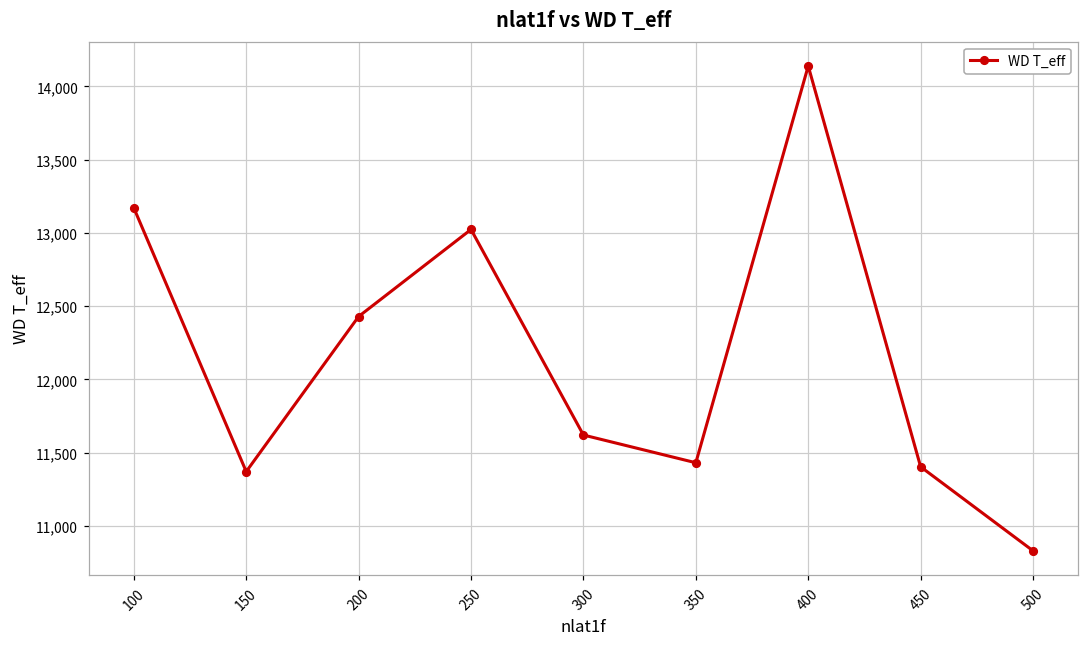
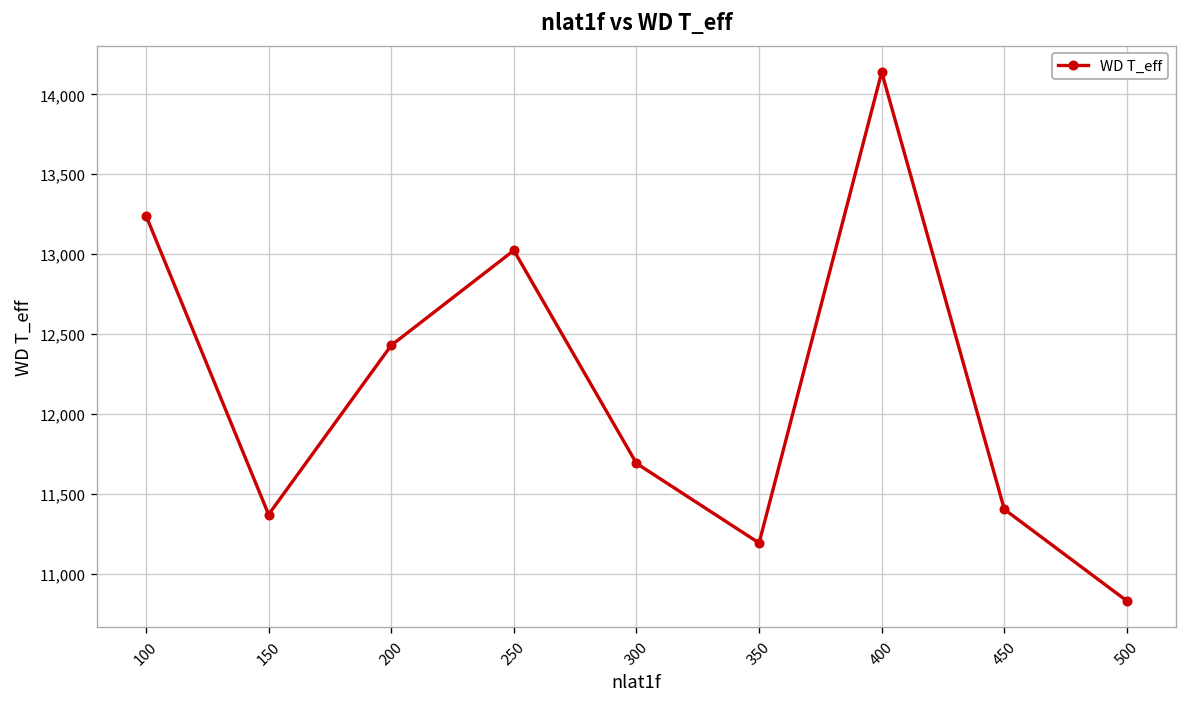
  {
-   "100": "13,170",
+   "100": "13,240",
    "150": "11,370",
    "200": "12,430",
    "250": "13,020",
-   "300": "11,620",
-   "350": "11,430",
+   "300": "11,690",
+   "350": "11,190",
    "400": "14,140",
    "450": "11,400",
    "500": "10,830"
  }
